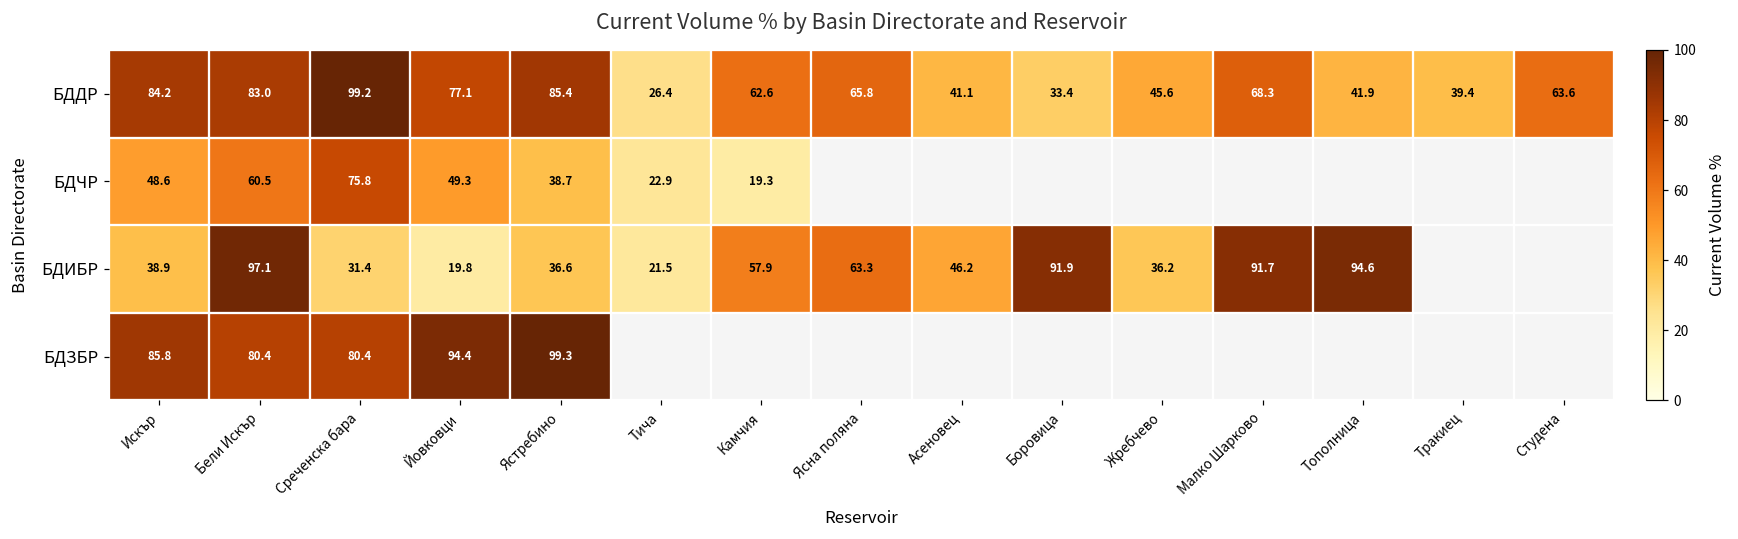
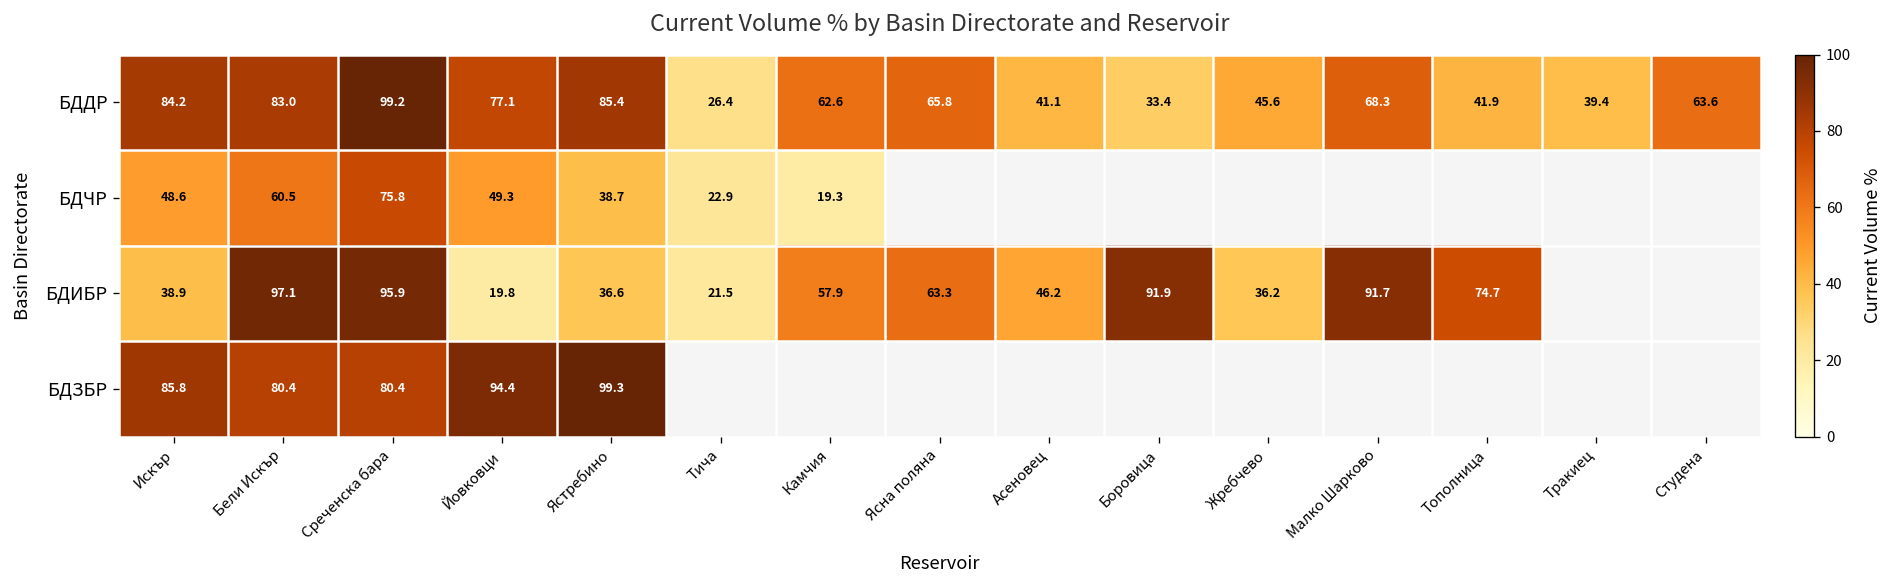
  {
    "БДДР": {
      "Искър": 84.2,
      "Бели Искър": 83.0,
      "Среченска бара": 99.2,
      "Йовковци": 77.1,
      "Ястребино": 85.4,
      "Тича": 26.4,
      "Камчия": 62.6,
      "Ясна поляна": 65.8,
      "Асеновец": 41.1,
      "Боровица": 33.4,
      "Жребчево": 45.6,
      "Малко Шарково": 68.3,
      "Тополница": 41.9,
      "Тракиец": 39.4,
      "Студена": 63.6
    },
    "БДЧР": {
      "Искър": 48.6,
      "Бели Искър": 60.5,
      "Среченска бара": 75.8,
      "Йовковци": 49.3,
      "Ястребино": 38.7,
      "Тича": 22.9,
      "Камчия": 19.3
    },
    "БДИБР": {
      "Искър": 38.9,
      "Бели Искър": 97.1,
-     "Среченска бара": 31.4,
+     "Среченска бара": 95.9,
      "Йовковци": 19.8,
      "Ястребино": 36.6,
      "Тича": 21.5,
      "Камчия": 57.9,
      "Ясна поляна": 63.3,
      "Асеновец": 46.2,
      "Боровица": 91.9,
      "Жребчево": 36.2,
      "Малко Шарково": 91.7,
-     "Тополница": 94.6
+     "Тополница": 74.7
    },
    "БДЗБР": {
      "Искър": 85.8,
      "Бели Искър": 80.4,
      "Среченска бара": 80.4,
      "Йовковци": 94.4,
      "Ястребино": 99.3
    }
  }
